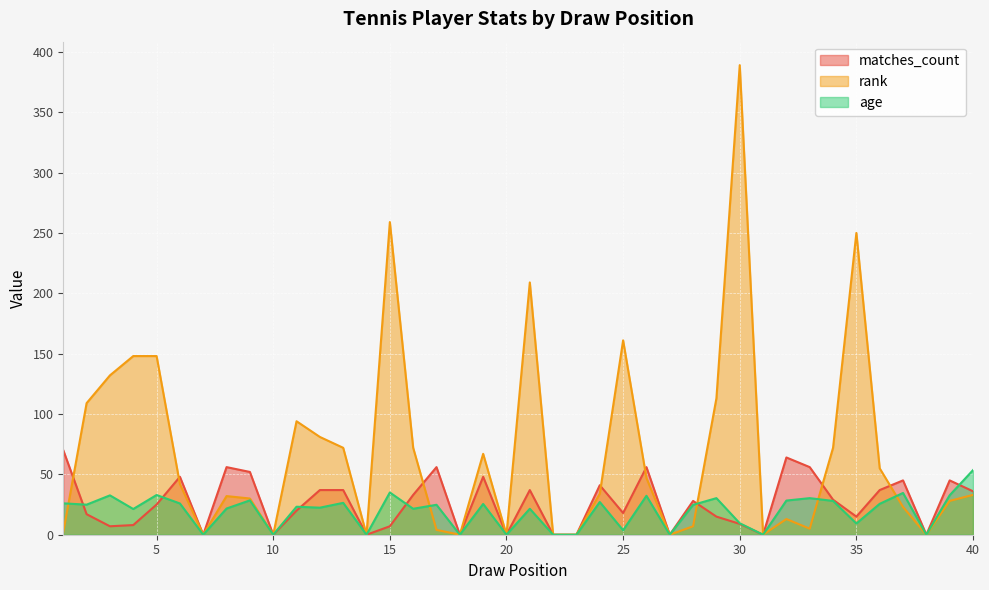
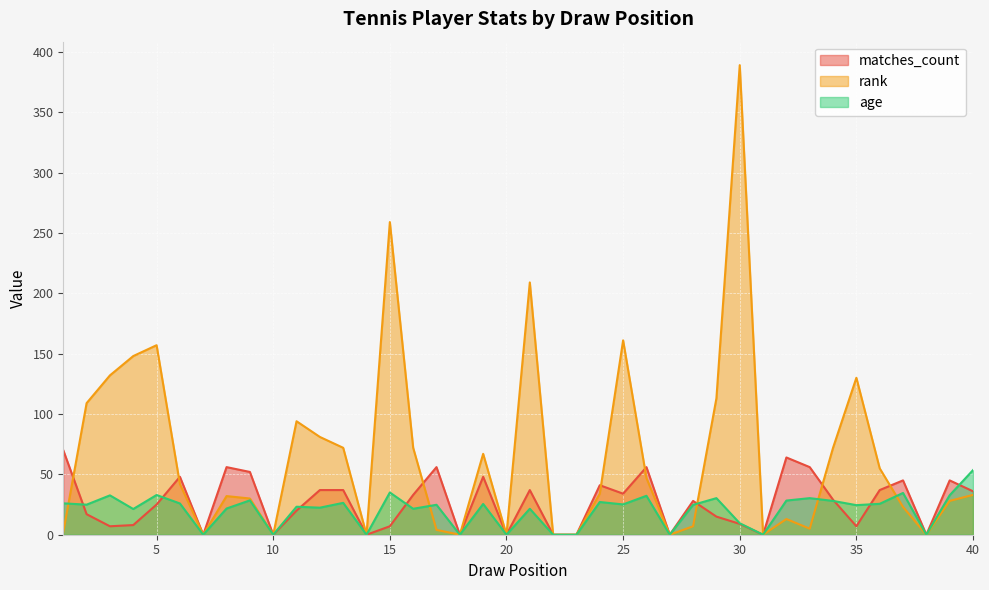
  {
    "matches_count": {
      "5": 25,
      "15": 7,
-     "25": 18,
-     "35": 15,
+     "25": 34,
+     "35": 7,
      "40": 36
    },
    "rank": {
-     "5": 148,
+     "5": 157,
      "15": 259,
      "25": 161,
      "30": 389,
-     "35": 250,
+     "35": 130,
      "40": 33
    },
    "age": {
      "5": 33,
      "15": 35,
-     "25": 4,
-     "35": 9,
+     "25": 25,
+     "35": 25,
      "40": 54
    }
  }
